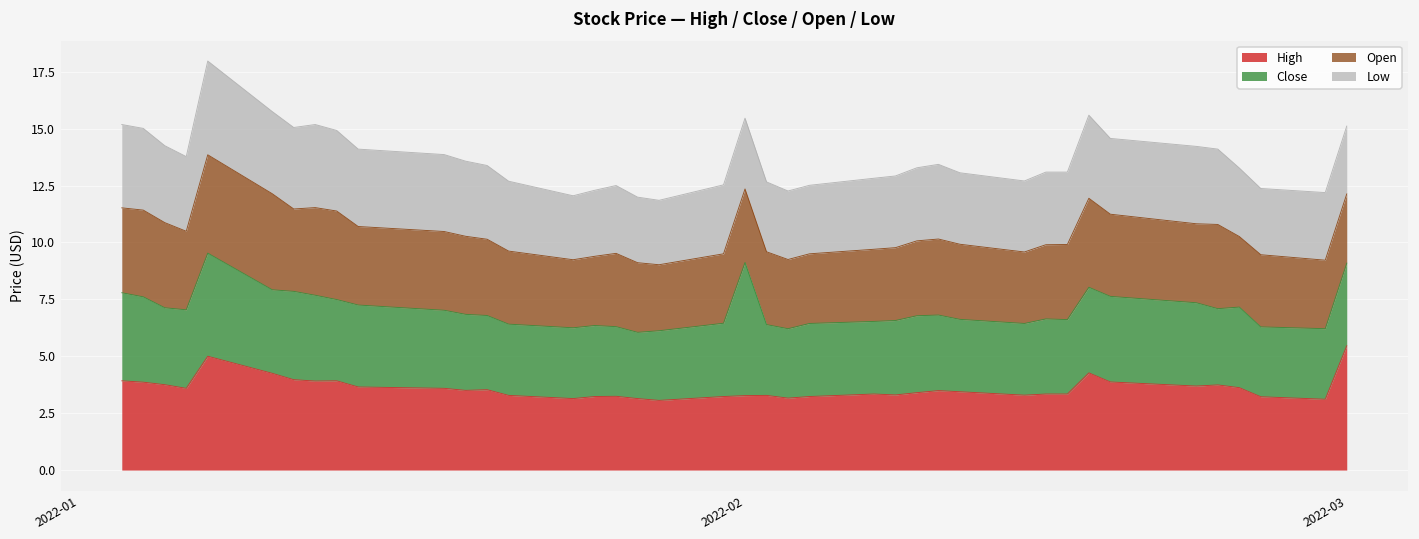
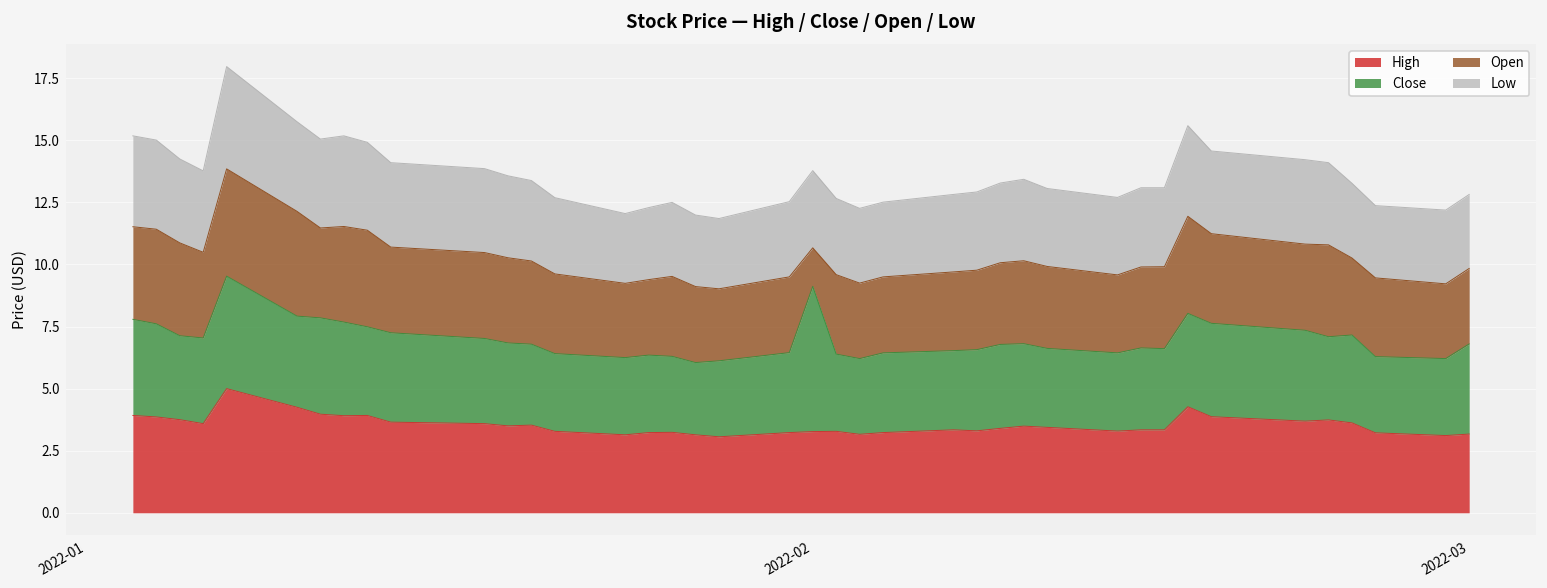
  {
    "High": {
      "2022-02": 3.3,
-     "2022-03": 5.5
+     "2022-03": 3.2
    },
    "Close": {
      "2022-02": 5.9,
      "2022-03": 3.6
    },
    "Open": {
-     "2022-02": 3.2,
+     "2022-02": 1.6,
      "2022-03": 3.0
    },
    "Low": {
      "2022-02": 3.1,
      "2022-03": 3.0
    }
  }
